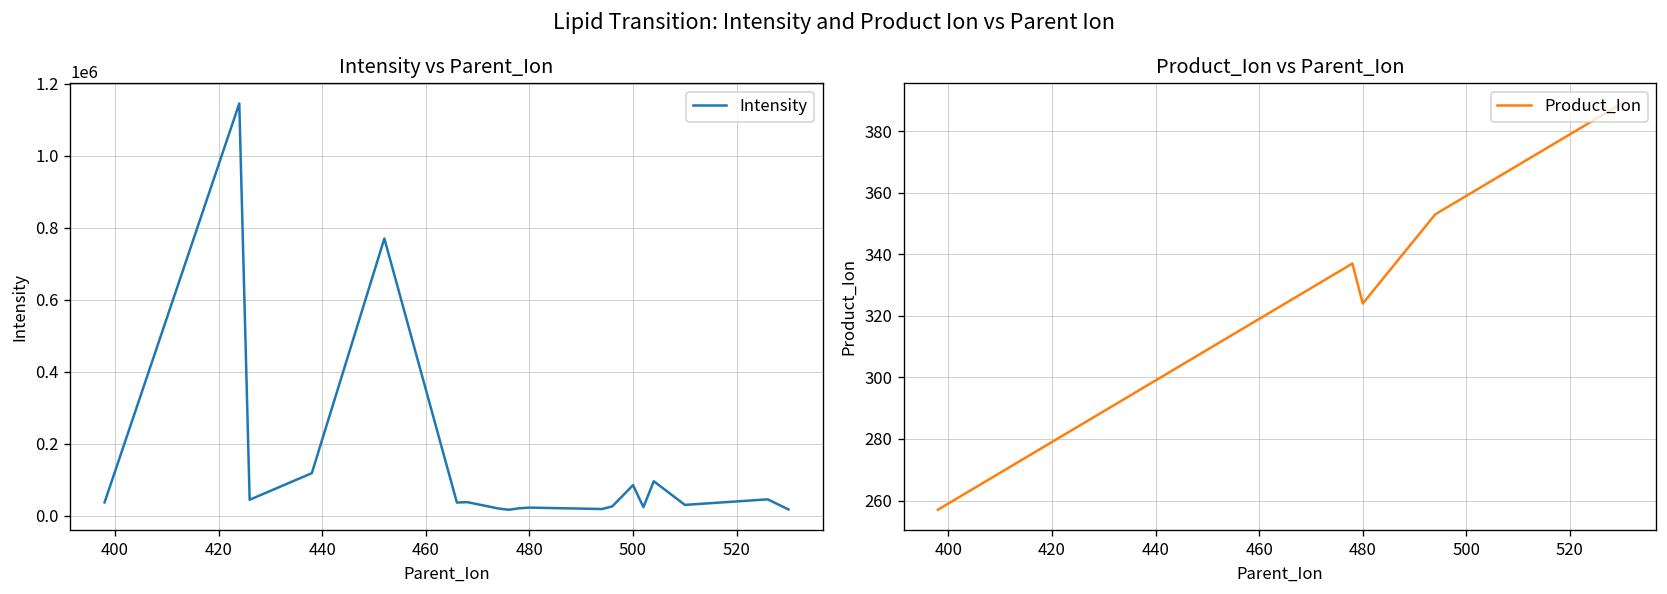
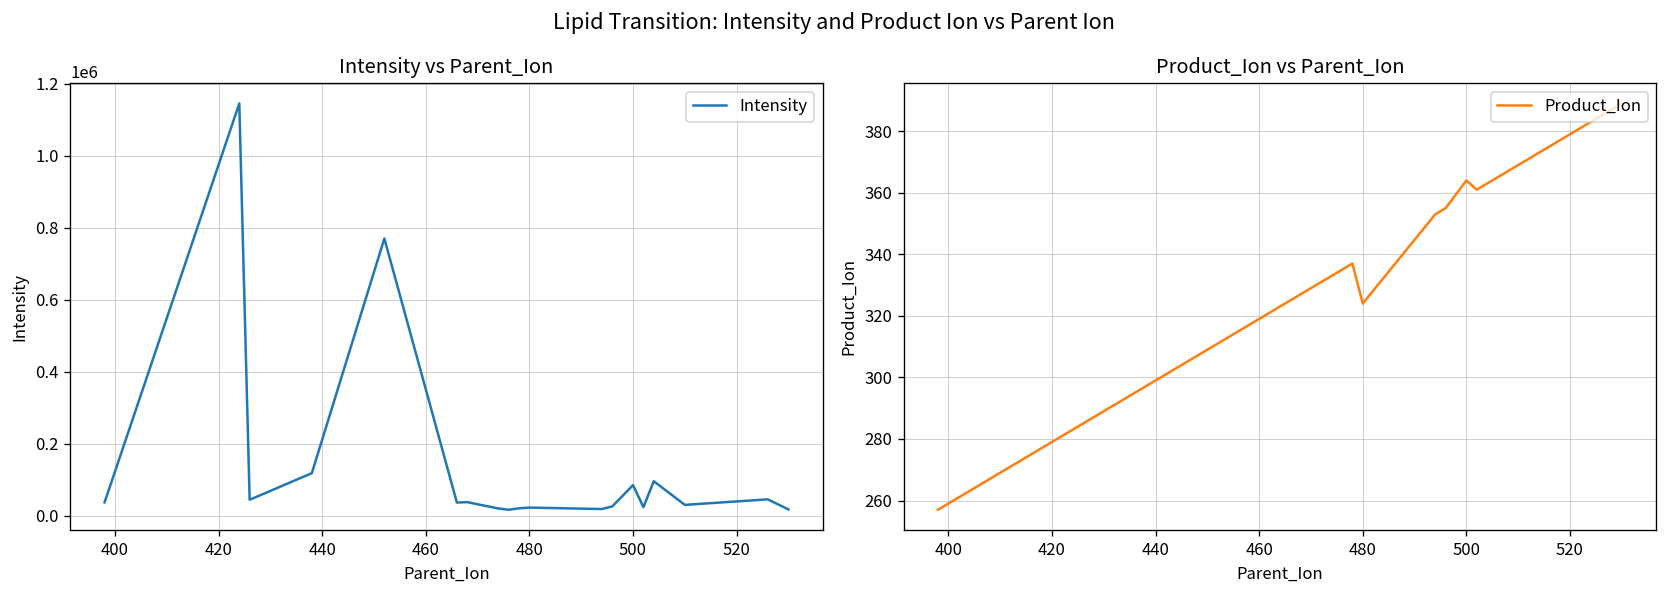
  {
    "Intensity vs Parent_Ion": {
      "480": 20000,
      "500": 80000
    },
    "Product_Ion vs Parent_Ion": {
      "480": 324,
-     "500": 359
+     "500": 364
    }
  }
